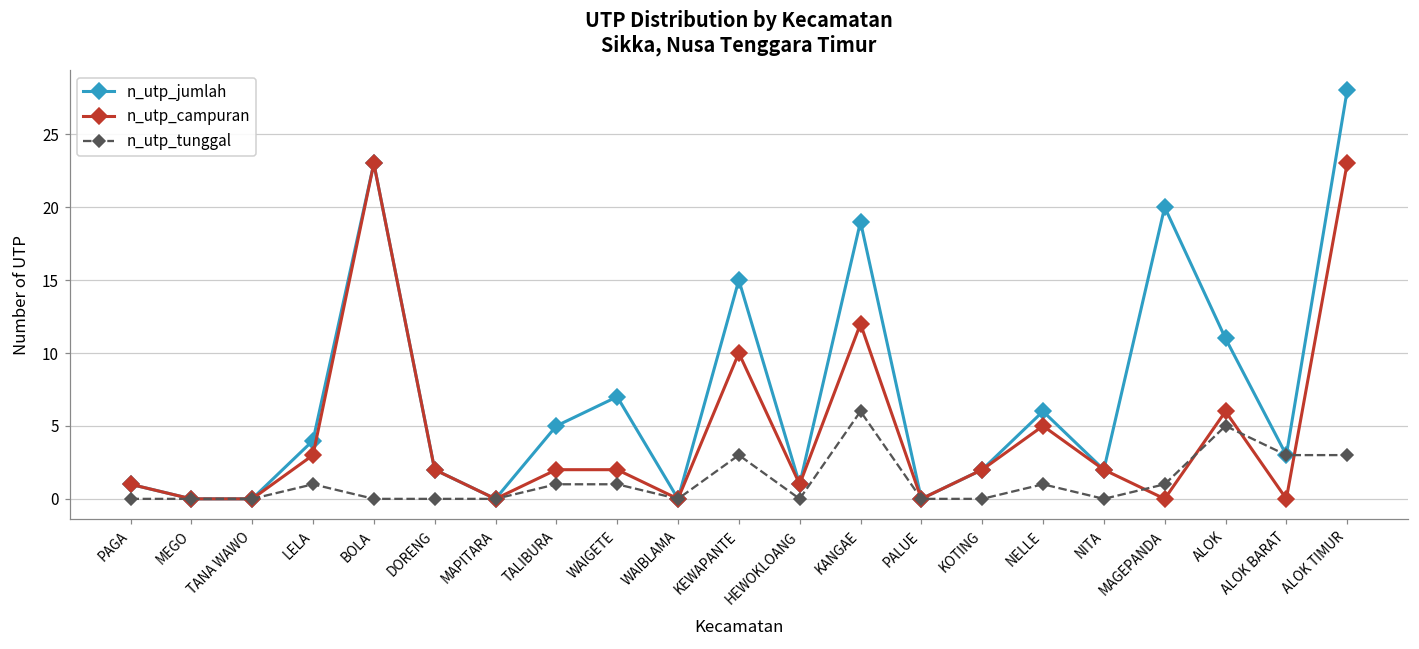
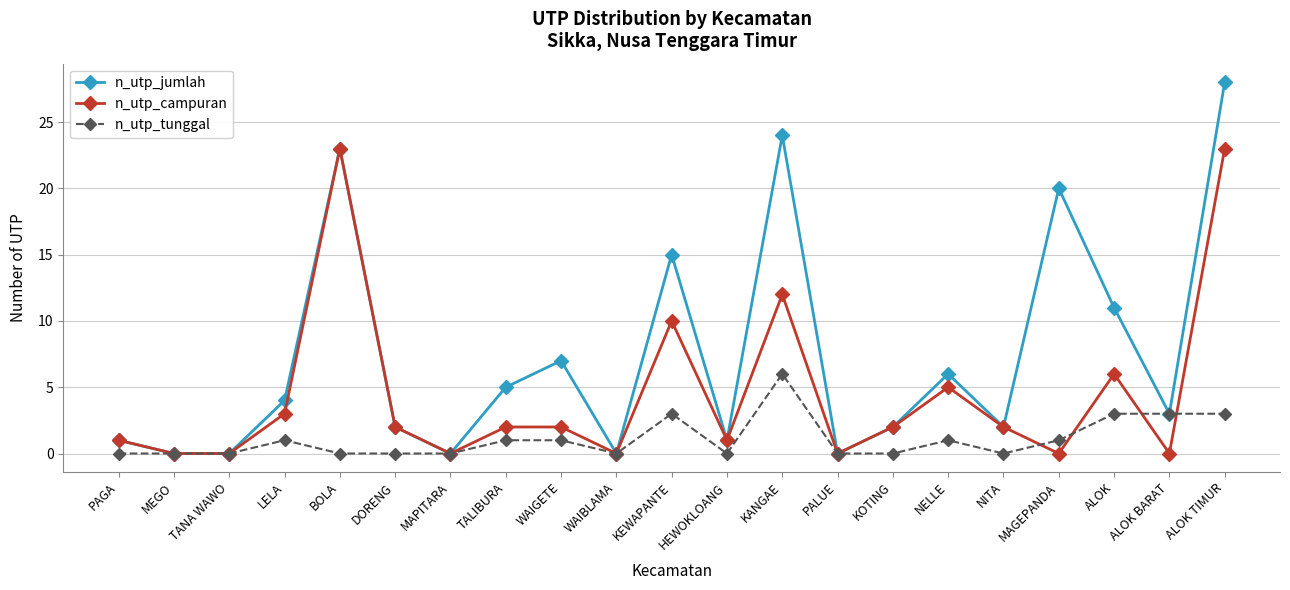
  {
    "n_utp_jumlah": {
      "LELA": 4,
      "TALIBURA": 5,
      "WAIGETE": 7,
      "KEWAPANTE": 15,
-     "KANGAE": 19,
+     "KANGAE": 24,
      "NELLE": 6,
      "MAGEPANDA": 20,
      "ALOK": 11,
      "ALOK TIMUR": 28
    },
    "n_utp_campuran": {
      "LELA": 3,
      "TALIBURA": 2,
      "WAIGETE": 2,
      "KEWAPANTE": 10,
      "KANGAE": 12,
      "NELLE": 5,
      "MAGEPANDA": 0,
      "ALOK": 6,
      "ALOK BARAT": 0,
      "ALOK TIMUR": 23
    },
    "n_utp_tunggal": {
      "PAGA": 0,
      "LELA": 1,
      "BOLA": 0,
      "DORENG": 0,
      "TALIBURA": 1,
      "WAIGETE": 1,
      "KEWAPANTE": 3,
      "HEWOKLOANG": 0,
      "KANGAE": 6,
      "KOTING": 0,
      "NELLE": 1,
      "NITA": 0,
      "MAGEPANDA": 1,
-     "ALOK": 5,
+     "ALOK": 3,
      "ALOK TIMUR": 3
    }
  }
